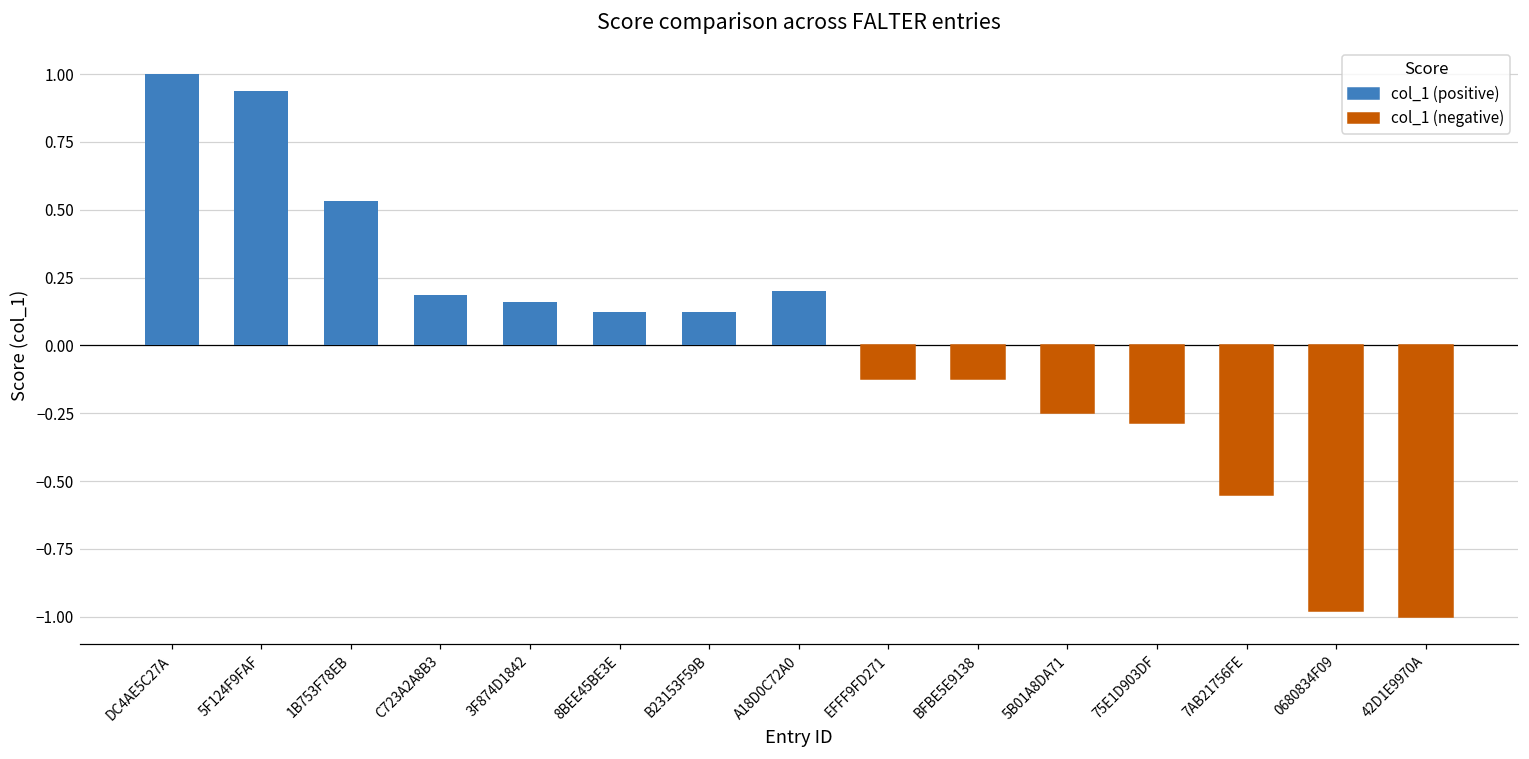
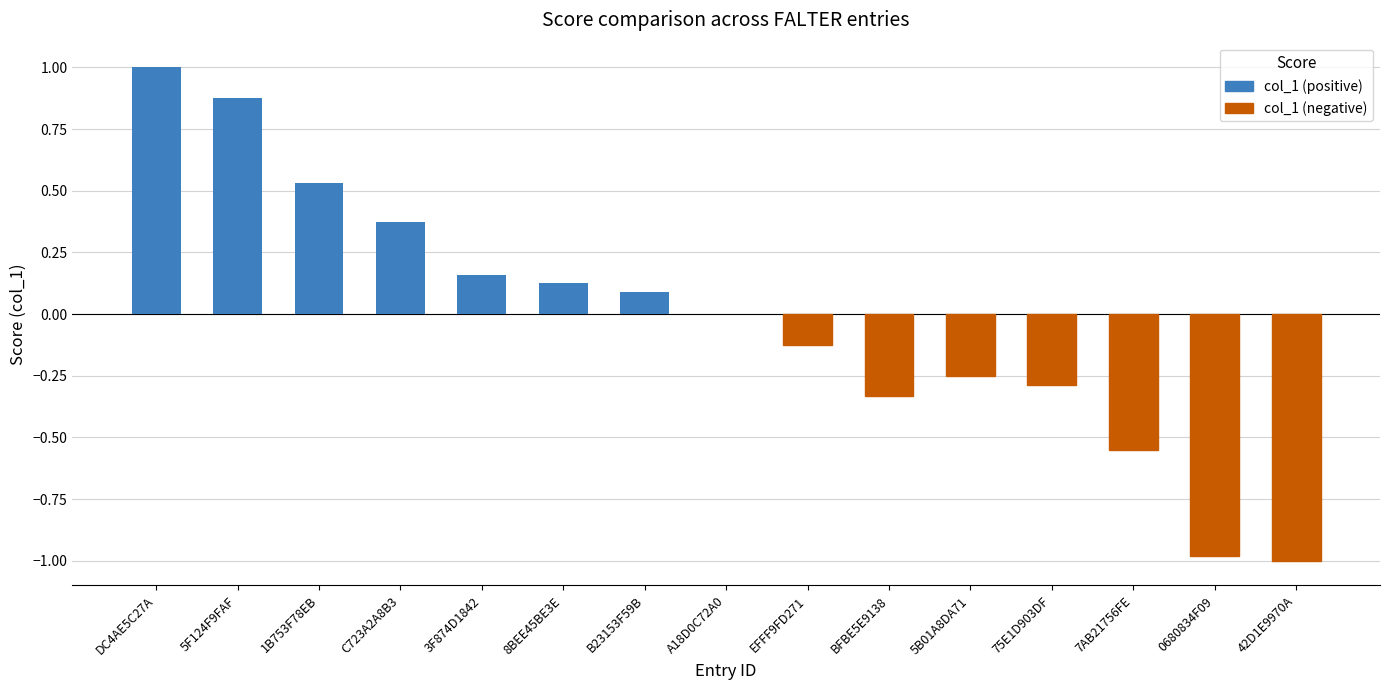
  {
    "DC4AE5C27A": 1.00,
-   "5F124F9FAF": 0.94,
+   "5F124F9FAF": 0.88,
    "1B753F78EB": 0.53,
-   "C723A2A8B3": 0.19,
+   "C723A2A8B3": 0.38,
    "3F874D1842": 0.16,
    "8BEE45BE3E": 0.13,
-   "B23153F59B": 0.13,
-   "A18D0C72A0": 0.2,
+   "B23153F59B": 0.09,
+   "A18D0C72A0": 0.0,
    "EFFF9FD271": -0.13,
-   "BFBE5E9138": -0.13,
+   "BFBE5E9138": -0.33,
    "5B01A8DA71": -0.25,
    "75E1D903DF": -0.29,
    "7AB21756FE": -0.55,
    "0680834F09": -0.98,
    "42D1E9970A": -1.00
  }
